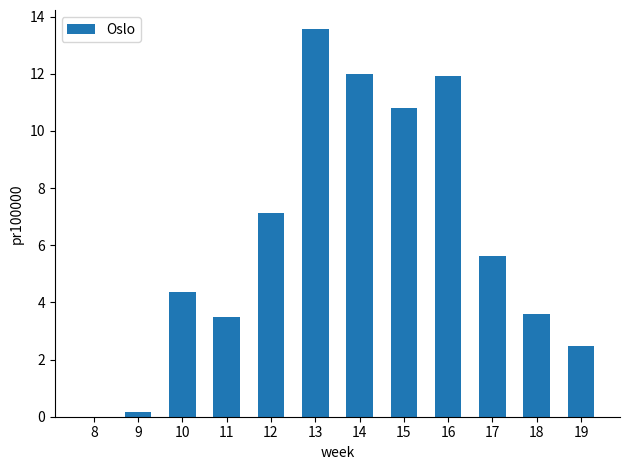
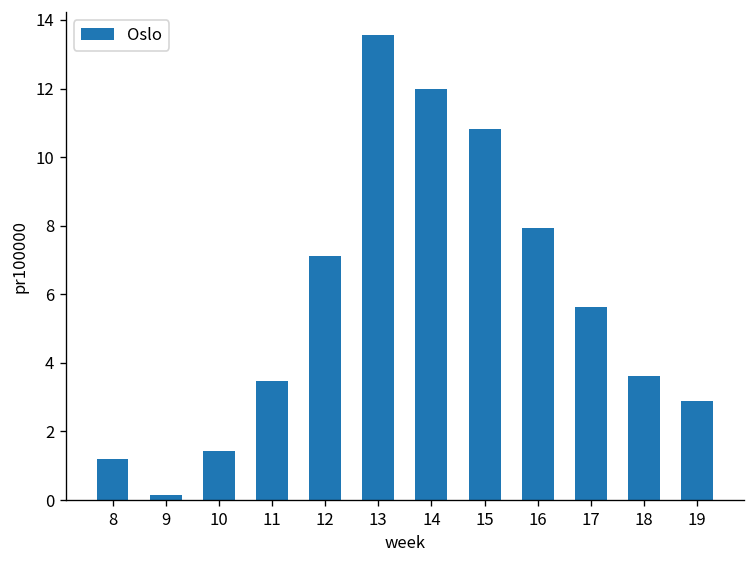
  {
-   "8": 0.0,
+   "8": 1.2,
    "9": 0.1,
-   "10": 4.4,
+   "10": 1.4,
    "11": 3.5,
    "12": 7.1,
    "13": 13.6,
    "14": 12.0,
    "15": 10.8,
-   "16": 11.9,
+   "16": 7.9,
    "17": 5.6,
    "18": 3.6,
-   "19": 2.5
+   "19": 2.9
  }
